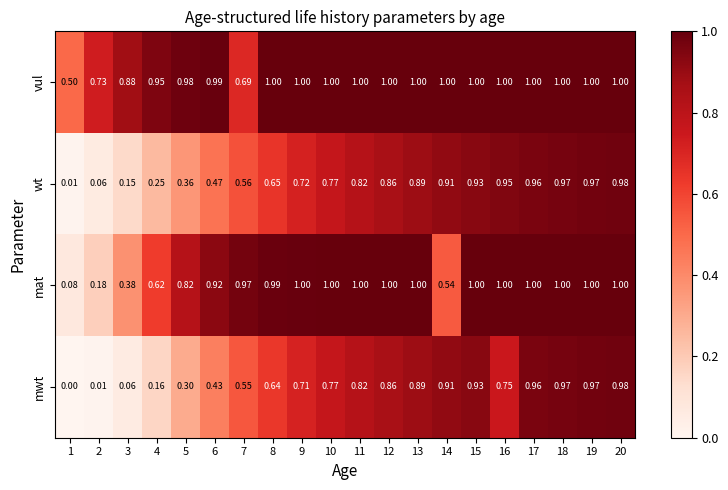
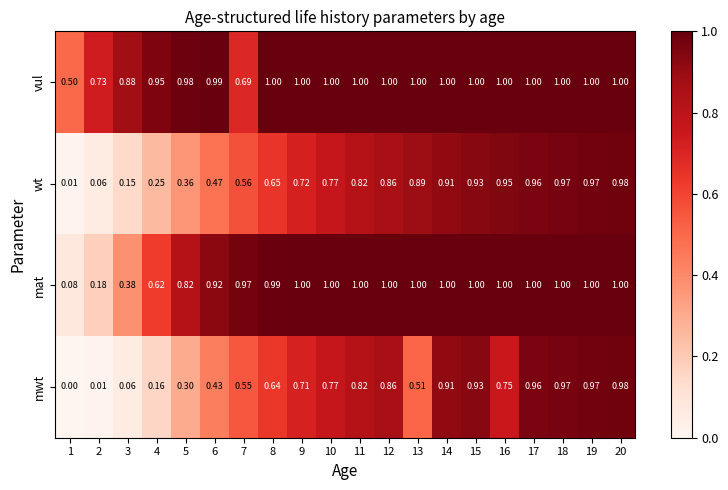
  {
    "vul": {
      "1": 0.50,
      "2": 0.73,
      "3": 0.88,
      "4": 0.95,
      "5": 0.98,
      "6": 0.99,
      "7": 0.69,
      "8": 1.00,
      "9": 1.00,
      "10": 1.00,
      "11": 1.00,
      "12": 1.00,
      "13": 1.00,
      "14": 1.00,
      "15": 1.00,
      "16": 1.00,
      "17": 1.00,
      "18": 1.00,
      "19": 1.00,
      "20": 1.00
    },
    "wt": {
      "1": 0.01,
      "2": 0.06,
      "3": 0.15,
      "4": 0.25,
      "5": 0.36,
      "6": 0.47,
      "7": 0.56,
      "8": 0.65,
      "9": 0.72,
      "10": 0.77,
      "11": 0.82,
      "12": 0.86,
      "13": 0.89,
      "14": 0.91,
      "15": 0.93,
      "16": 0.95,
      "17": 0.96,
      "18": 0.97,
      "19": 0.97,
      "20": 0.98
    },
    "mat": {
      "1": 0.08,
      "2": 0.18,
      "3": 0.38,
      "4": 0.62,
      "5": 0.82,
      "6": 0.92,
      "7": 0.97,
      "8": 0.99,
      "9": 1.00,
      "10": 1.00,
      "11": 1.00,
      "12": 1.00,
      "13": 1.00,
-     "14": 0.54,
+     "14": 1.00,
      "15": 1.00,
      "16": 1.00,
      "17": 1.00,
      "18": 1.00,
      "19": 1.00,
      "20": 1.00
    },
    "mwt": {
      "1": 0.00,
      "2": 0.01,
      "3": 0.06,
      "4": 0.16,
      "5": 0.30,
      "6": 0.43,
      "7": 0.55,
      "8": 0.64,
      "9": 0.71,
      "10": 0.77,
      "11": 0.82,
      "12": 0.86,
-     "13": 0.89,
+     "13": 0.51,
      "14": 0.91,
      "15": 0.93,
      "16": 0.75,
      "17": 0.96,
      "18": 0.97,
      "19": 0.97,
      "20": 0.98
    }
  }
